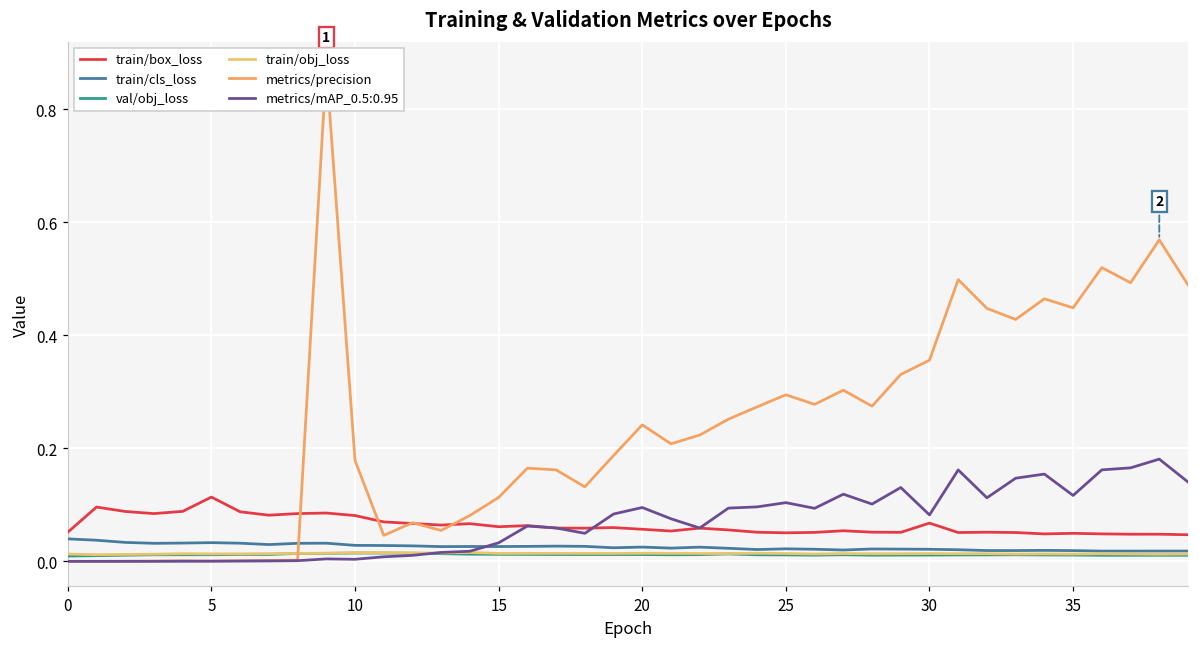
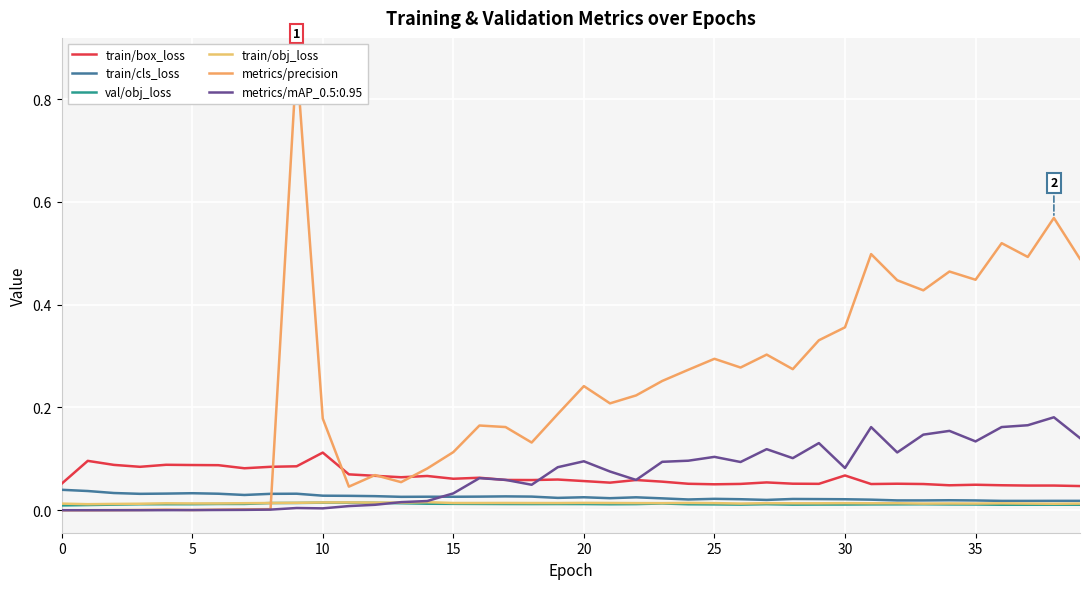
  {
    "train/box_loss": {
      "0": 0.05,
-     "5": 0.11,
-     "10": 0.08,
+     "5": 0.09,
+     "10": 0.11,
      "15": 0.06,
      "20": 0.06,
      "25": 0.05,
      "30": 0.07,
      "35": 0.05
    },
    "metrics/mAP_0.5:0.95": {
      "10": 0.00,
      "15": 0.03,
      "20": 0.10,
      "25": 0.10,
      "30": 0.08,
-     "35": 0.12
+     "35": 0.13
    }
  }
